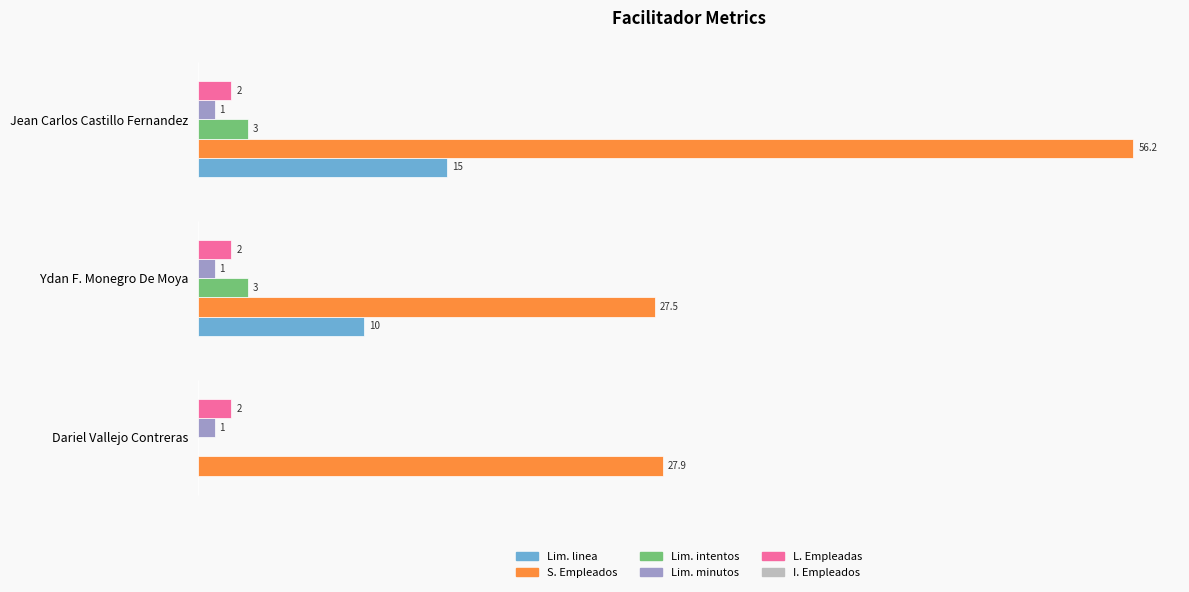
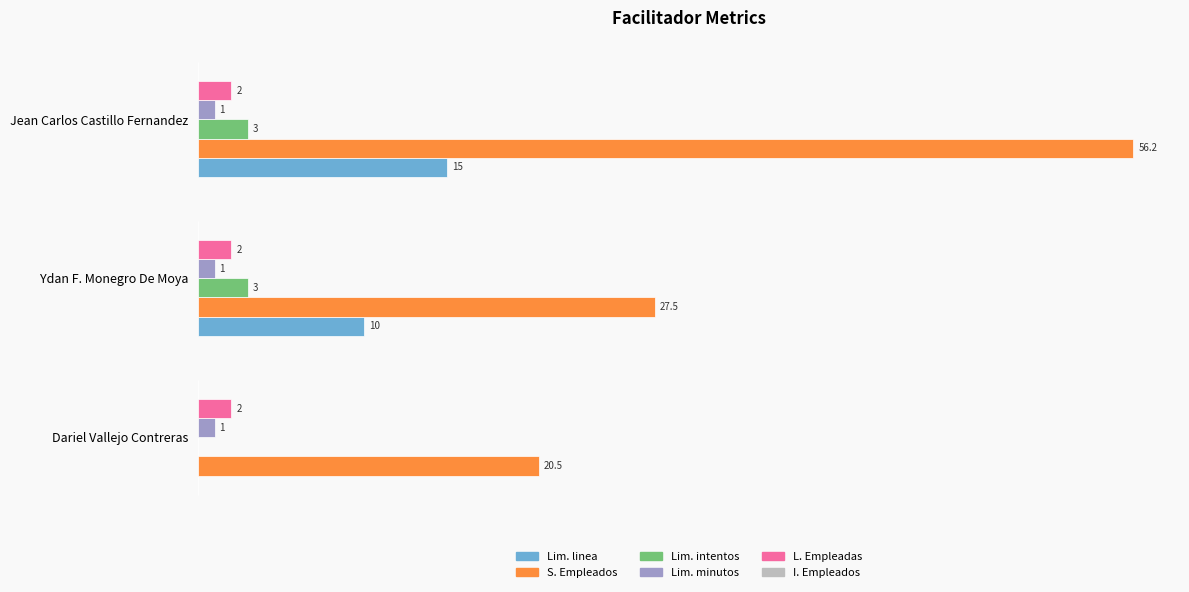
  {
    "S. Empleados": {
      "Jean Carlos Castillo Fernandez": 56.2,
      "Ydan F. Monegro De Moya": 27.5,
-     "Dariel Vallejo Contreras": 27.9
+     "Dariel Vallejo Contreras": 20.5
    },
    "Lim. intentos": {
      "Jean Carlos Castillo Fernandez": 3,
      "Ydan F. Monegro De Moya": 3
    },
    "L. Empleadas": {
      "Jean Carlos Castillo Fernandez": 2,
      "Ydan F. Monegro De Moya": 2,
      "Dariel Vallejo Contreras": 2
    }
  }
